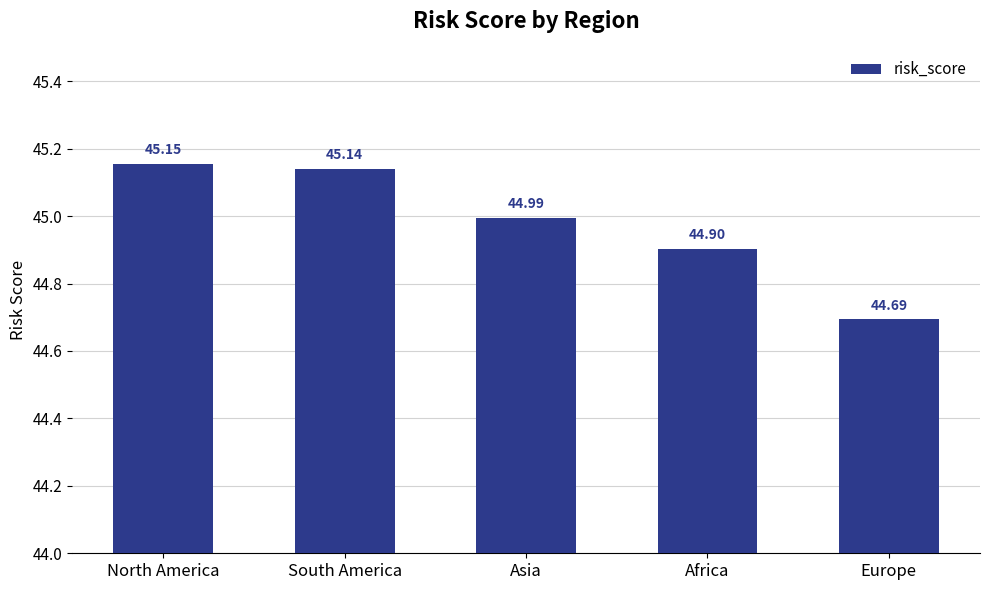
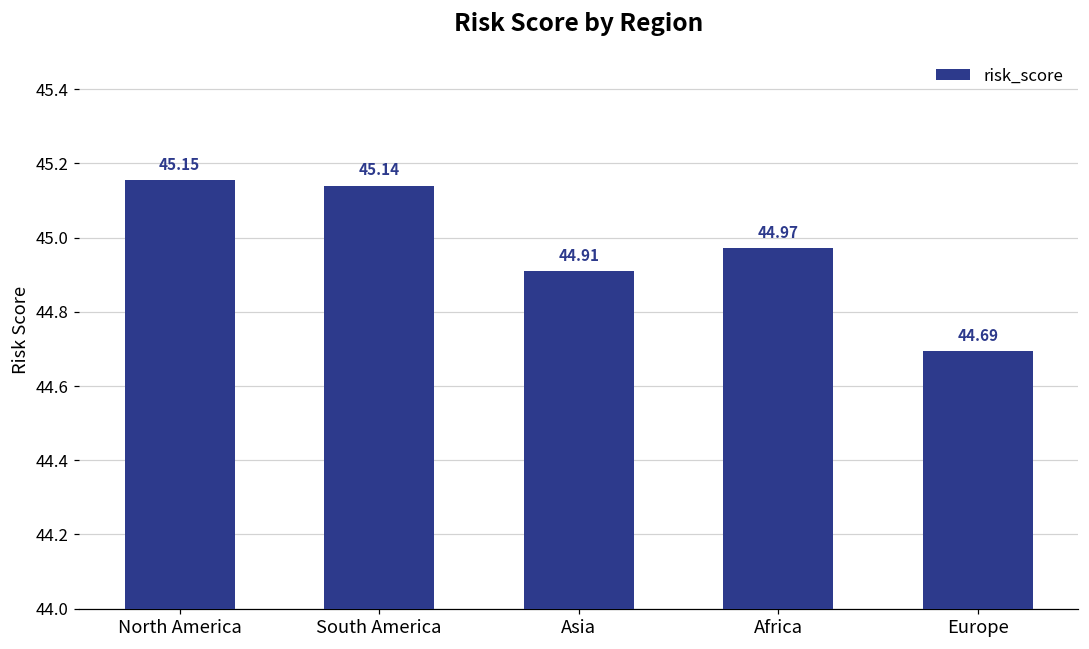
  {
    "North America": 45.15,
    "South America": 45.14,
-   "Asia": 44.99,
-   "Africa": 44.90,
+   "Asia": 44.91,
+   "Africa": 44.97,
    "Europe": 44.69
  }
